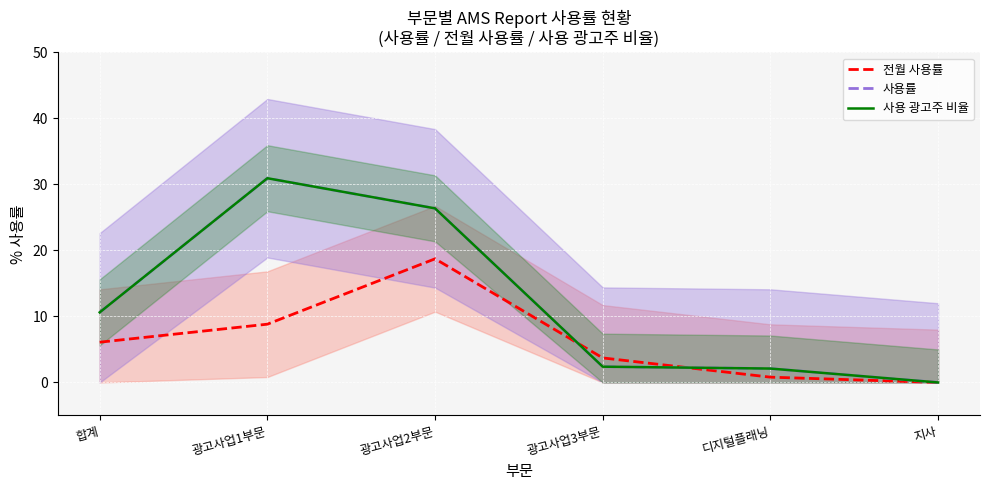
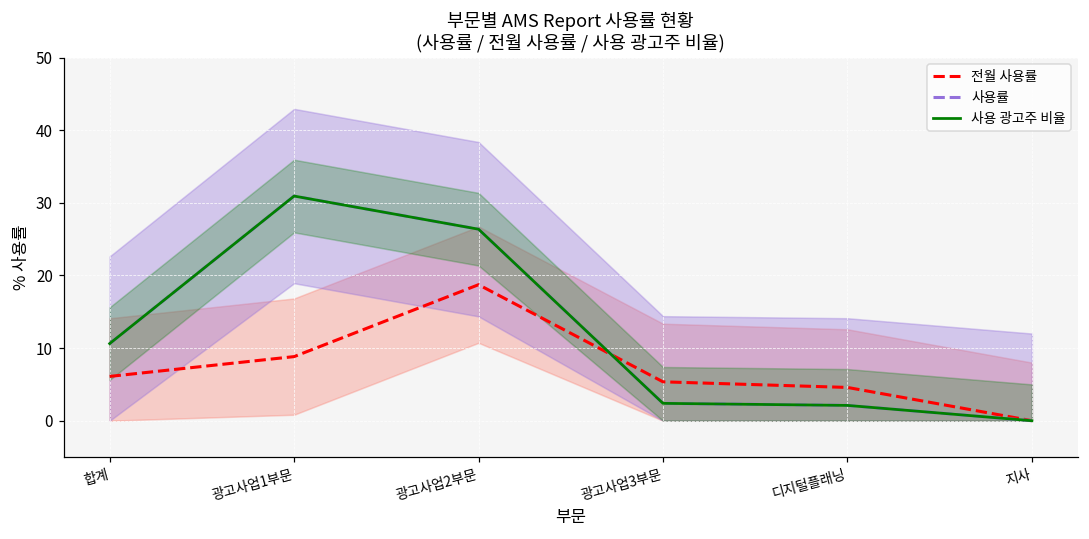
  {
    "전월 사용률": {
      "합계": 6,
      "광고사업1부문": 9,
      "광고사업2부문": 19,
-     "광고사업3부문": 4,
-     "디지털플래닝": 1
+     "광고사업3부문": 5,
+     "디지털플래닝": 5
    }
  }
